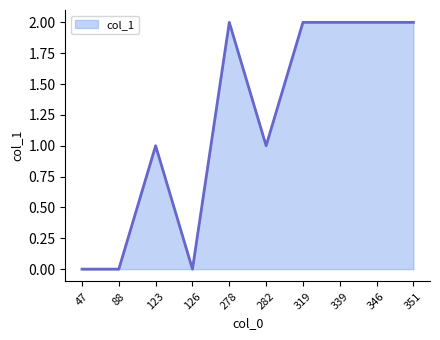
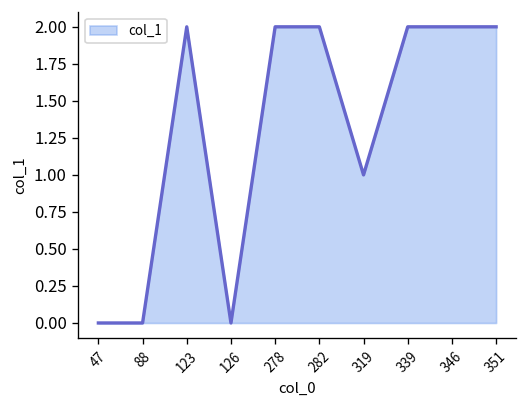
  {
    "47": 0,
    "88": 0,
-   "123": 1,
+   "123": 2,
    "126": 0,
    "278": 2,
-   "282": 1,
-   "319": 2,
+   "282": 2,
+   "319": 1,
    "339": 2,
    "346": 2,
    "351": 2
  }
